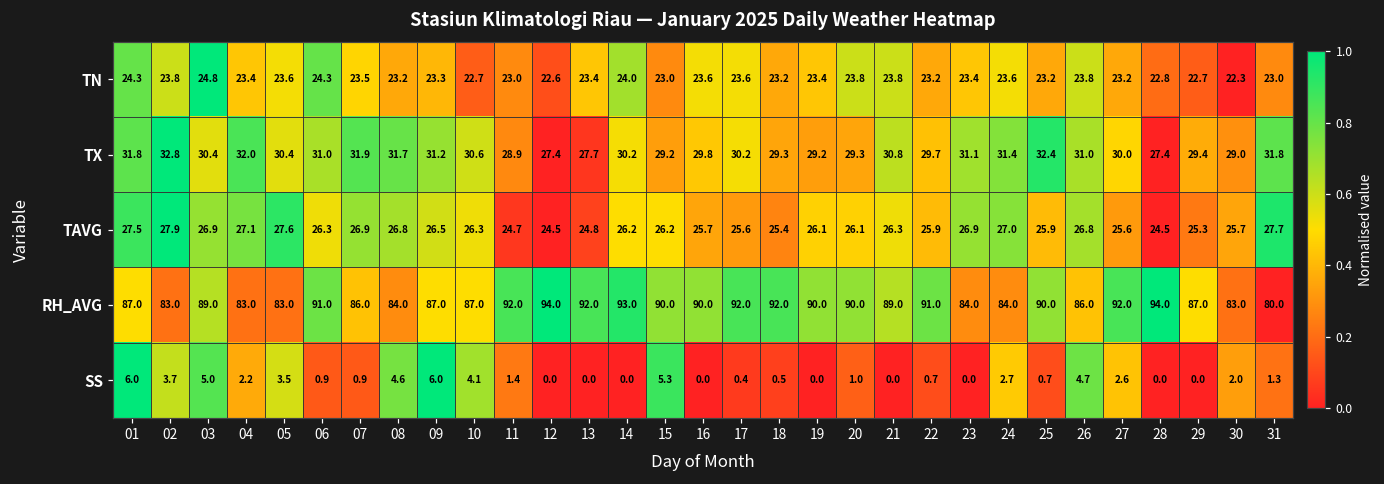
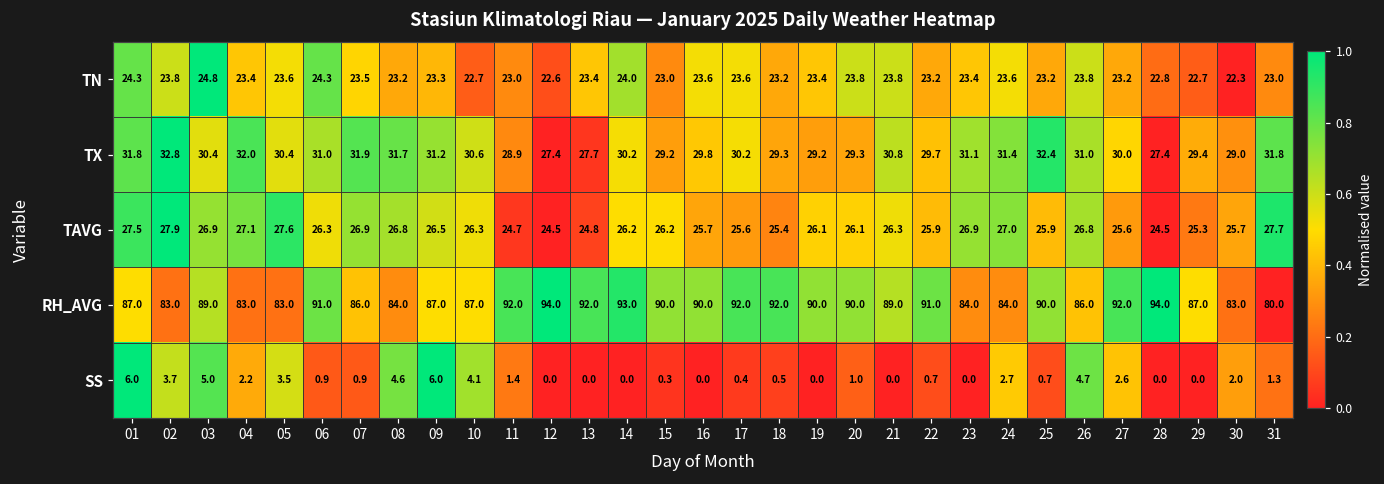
  {
    "TN": {
      "01": 24.3,
      "02": 23.8,
      "03": 24.8,
      "04": 23.4,
      "05": 23.6,
      "06": 24.3,
      "07": 23.5,
      "08": 23.2,
      "09": 23.3,
      "10": 22.7,
      "11": 23.0,
      "12": 22.6,
      "13": 23.4,
      "14": 24.0,
      "15": 23.0,
      "16": 23.6,
      "17": 23.6,
      "18": 23.2,
      "19": 23.4,
      "20": 23.8,
      "21": 23.8,
      "22": 23.2,
      "23": 23.4,
      "24": 23.6,
      "25": 23.2,
      "26": 23.8,
      "27": 23.2,
      "28": 22.8,
      "29": 22.7,
      "30": 22.3,
      "31": 23.0
    },
    "TX": {
      "01": 31.8,
      "02": 32.8,
      "03": 30.4,
      "04": 32.0,
      "05": 30.4,
      "06": 31.0,
      "07": 31.9,
      "08": 31.7,
      "09": 31.2,
      "10": 30.6,
      "11": 28.9,
      "12": 27.4,
      "13": 27.7,
      "14": 30.2,
      "15": 29.2,
      "16": 29.8,
      "17": 30.2,
      "18": 29.3,
      "19": 29.2,
      "20": 29.3,
      "21": 30.8,
      "22": 29.7,
      "23": 31.1,
      "24": 31.4,
      "25": 32.4,
      "26": 31.0,
      "27": 30.0,
      "28": 27.4,
      "29": 29.4,
      "30": 29.0,
      "31": 31.8
    },
    "TAVG": {
      "01": 27.5,
      "02": 27.9,
      "03": 26.9,
      "04": 27.1,
      "05": 27.6,
      "06": 26.3,
      "07": 26.9,
      "08": 26.8,
      "09": 26.5,
      "10": 26.3,
      "11": 24.7,
      "12": 24.5,
      "13": 24.8,
      "14": 26.2,
      "15": 26.2,
      "16": 25.7,
      "17": 25.6,
      "18": 25.4,
      "19": 26.1,
      "20": 26.1,
      "21": 26.3,
      "22": 25.9,
      "23": 26.9,
      "24": 27.0,
      "25": 25.9,
      "26": 26.8,
      "27": 25.6,
      "28": 24.5,
      "29": 25.3,
      "30": 25.7,
      "31": 27.7
    },
    "RH_AVG": {
      "01": 87.0,
      "02": 83.0,
      "03": 89.0,
      "04": 83.0,
      "05": 83.0,
      "06": 91.0,
      "07": 86.0,
      "08": 84.0,
      "09": 87.0,
      "10": 87.0,
      "11": 92.0,
      "12": 94.0,
      "13": 92.0,
      "14": 93.0,
      "15": 90.0,
      "16": 90.0,
      "17": 92.0,
      "18": 92.0,
      "19": 90.0,
      "20": 90.0,
      "21": 89.0,
      "22": 91.0,
      "23": 84.0,
      "24": 84.0,
      "25": 90.0,
      "26": 86.0,
      "27": 92.0,
      "28": 94.0,
      "29": 87.0,
      "30": 83.0,
      "31": 80.0
    },
    "SS": {
      "01": 6.0,
      "02": 3.7,
      "03": 5.0,
      "04": 2.2,
      "05": 3.5,
      "06": 0.9,
      "07": 0.9,
      "08": 4.6,
      "09": 6.0,
      "10": 4.1,
      "11": 1.4,
      "12": 0.0,
      "13": 0.0,
      "14": 0.0,
-     "15": 5.3,
+     "15": 0.3,
      "16": 0.0,
      "17": 0.4,
      "18": 0.5,
      "19": 0.0,
      "20": 1.0,
      "21": 0.0,
      "22": 0.7,
      "23": 0.0,
      "24": 2.7,
      "25": 0.7,
      "26": 4.7,
      "27": 2.6,
      "28": 0.0,
      "29": 0.0,
      "30": 2.0,
      "31": 1.3
    }
  }
